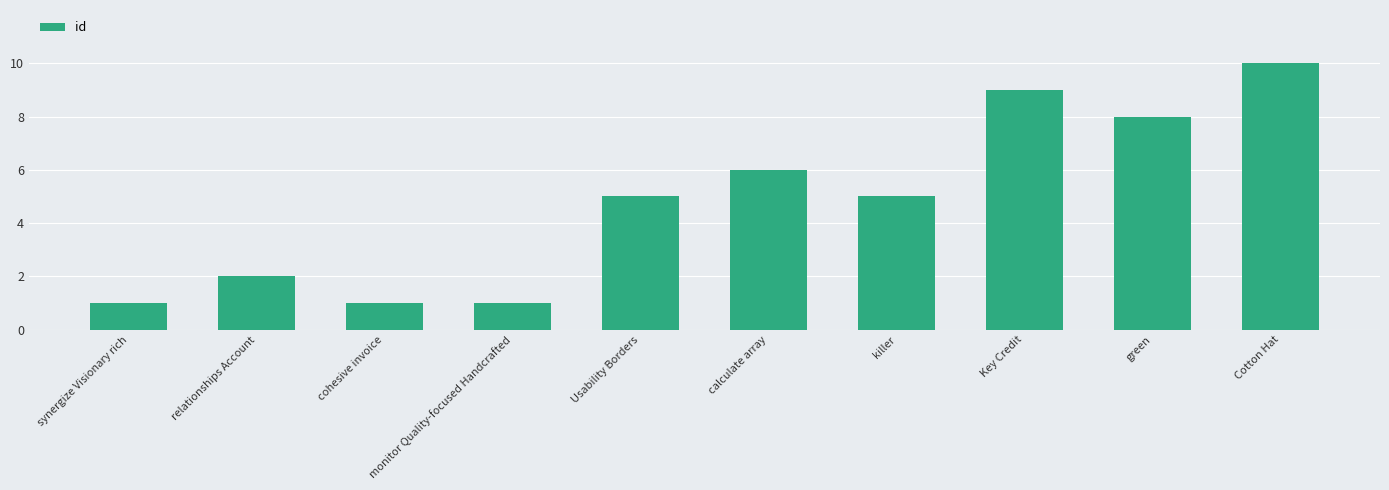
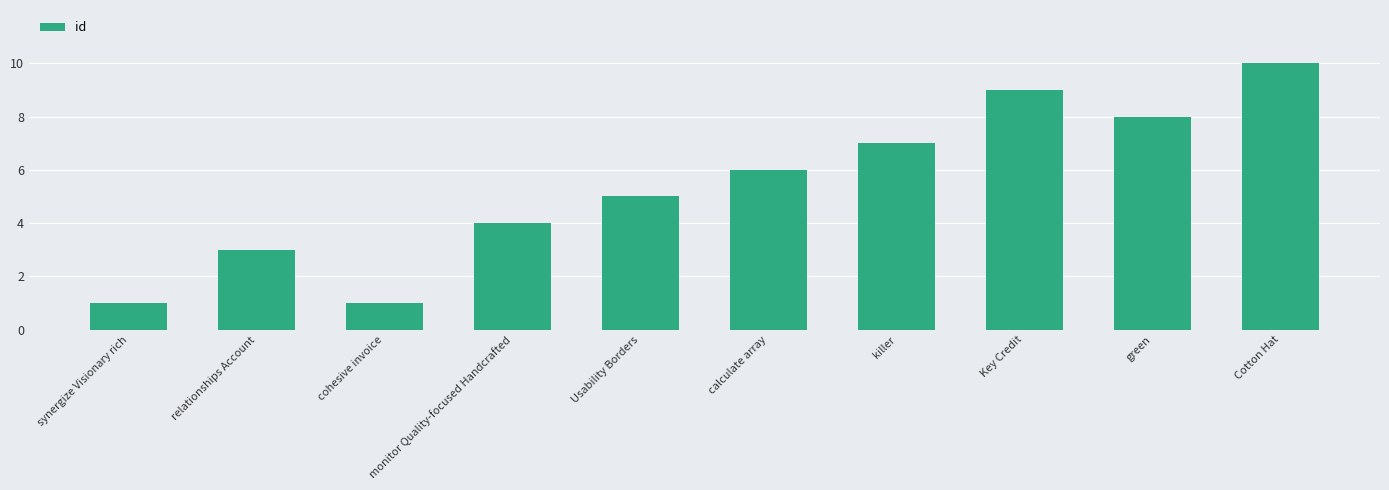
  {
    "synergize Visionary rich": 1,
-   "relationships Account": 2,
+   "relationships Account": 3,
    "cohesive invoice": 1,
-   "monitor Quality-focused Handcrafted": 1,
+   "monitor Quality-focused Handcrafted": 4,
    "Usability Borders": 5,
    "calculate array": 6,
-   "killer": 5,
+   "killer": 7,
    "Key Credit": 9,
    "green": 8,
    "Cotton Hat": 10
  }
